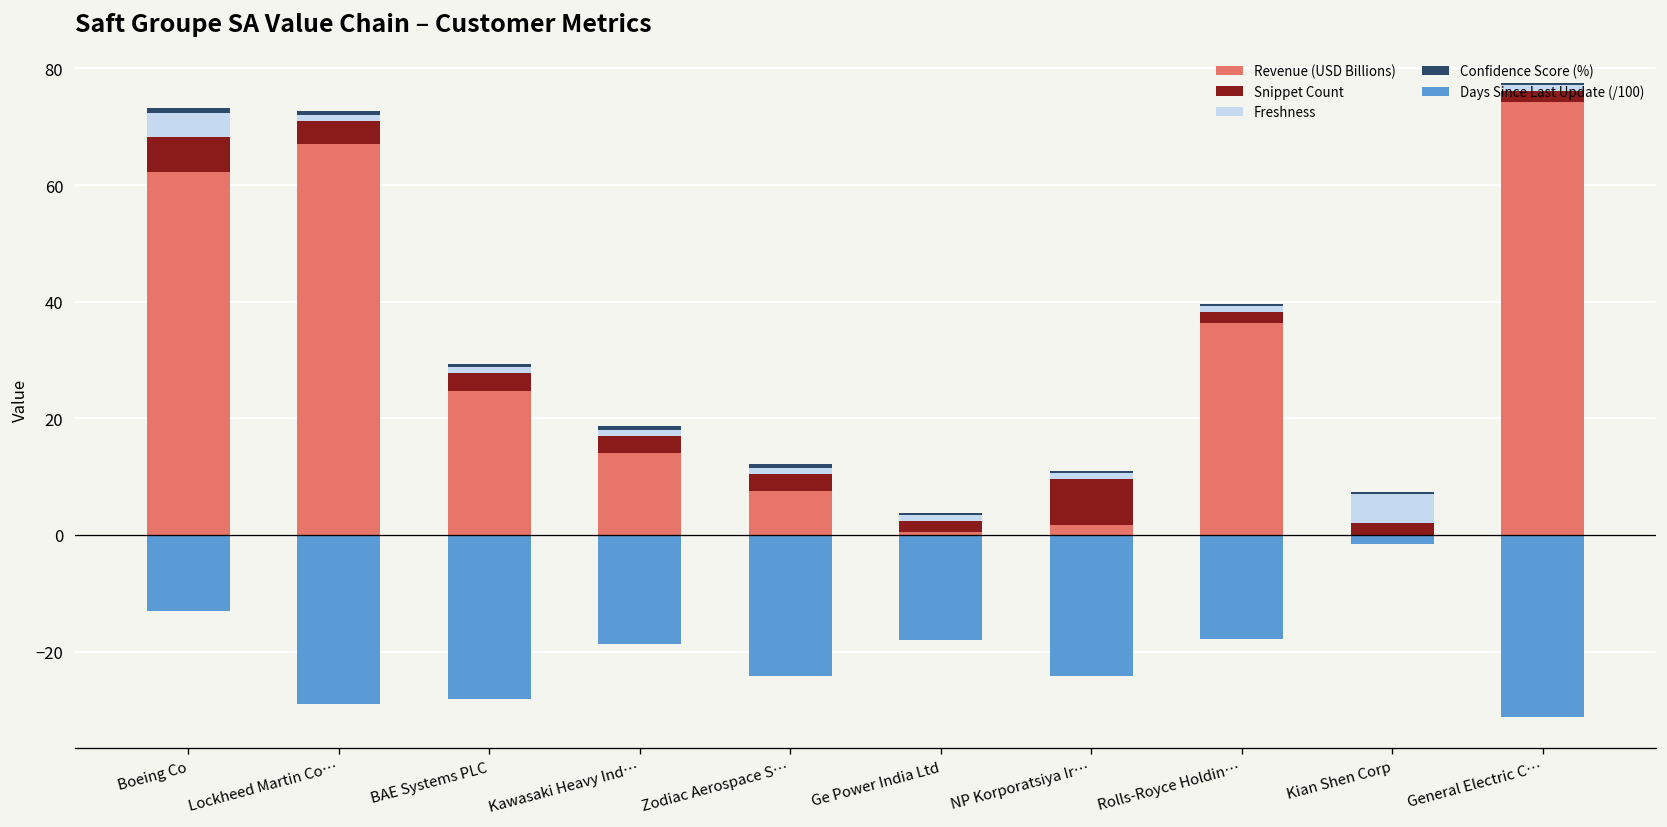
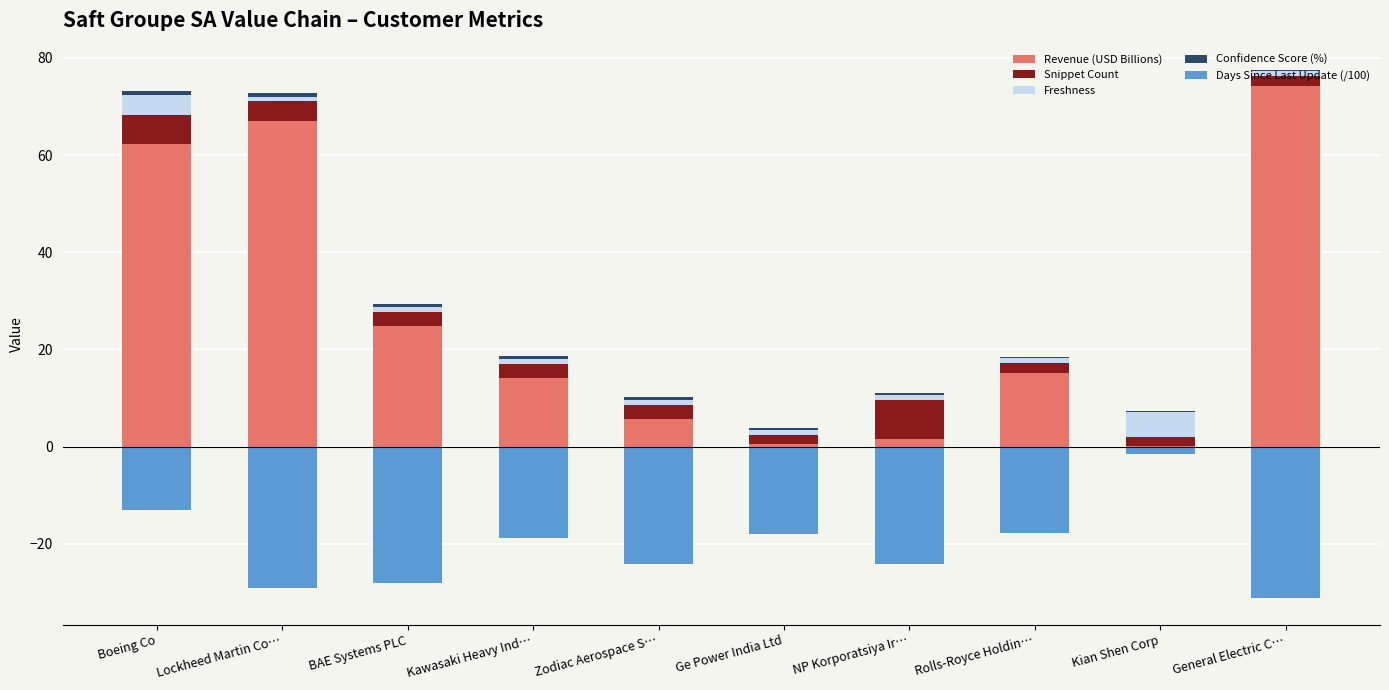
  {
    "Revenue (USD Billions)": {
      "Boeing Co": 62,
      "Lockheed Martin Co…": 67,
      "BAE Systems PLC": 25,
      "Kawasaki Heavy Ind…": 14,
-     "Zodiac Aerospace S…": 8,
+     "Zodiac Aerospace S…": 6,
      "NP Korporatsiya Ir…": 2,
-     "Rolls-Royce Holdin…": 36,
+     "Rolls-Royce Holdin…": 15,
      "General Electric C…": 74
    },
    "Snippet Count": {
      "Boeing Co": 6,
      "Lockheed Martin Co…": 4,
      "BAE Systems PLC": 3,
      "Kawasaki Heavy Ind…": 3,
      "Zodiac Aerospace S…": 3,
      "Ge Power India Ltd": 2,
      "NP Korporatsiya Ir…": 8,
      "Rolls-Royce Holdin…": 2,
      "Kian Shen Corp": 2,
      "General Electric C…": 2
    },
    "Freshness": {
      "Boeing Co": 4,
      "Lockheed Martin Co…": 1,
      "BAE Systems PLC": 1,
      "Kawasaki Heavy Ind…": 1,
      "Zodiac Aerospace S…": 1,
      "Ge Power India Ltd": 1,
      "NP Korporatsiya Ir…": 1,
      "Rolls-Royce Holdin…": 1,
      "Kian Shen Corp": 5,
      "General Electric C…": 1
    },
    "Confidence Score (%)": {
      "Boeing Co": 1,
      "Lockheed Martin Co…": 1,
      "BAE Systems PLC": 1,
      "Kawasaki Heavy Ind…": 1,
      "Zodiac Aerospace S…": 1
    },
    "Days Since Last Update (/100)": {
      "Boeing Co": -13,
      "Lockheed Martin Co…": -29,
      "BAE Systems PLC": -28,
      "Kawasaki Heavy Ind…": -19,
      "Zodiac Aerospace S…": -24,
      "Ge Power India Ltd": -18,
      "NP Korporatsiya Ir…": -24,
      "Rolls-Royce Holdin…": -18,
      "Kian Shen Corp": -2,
      "General Electric C…": -31
    }
  }
